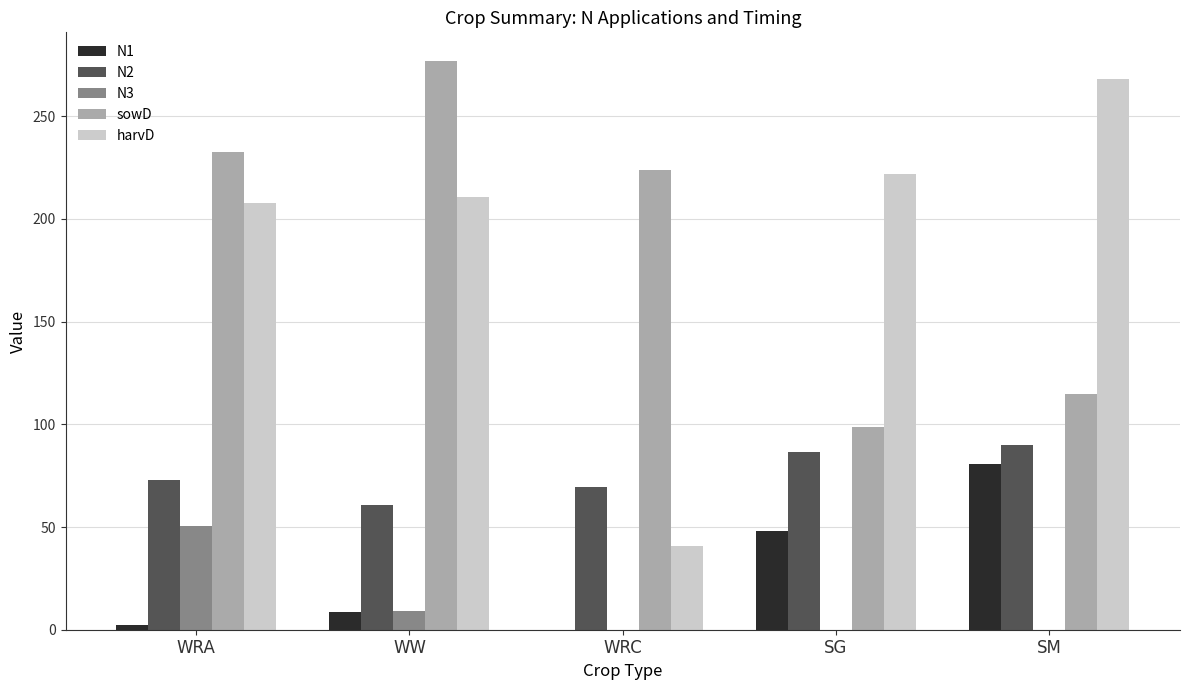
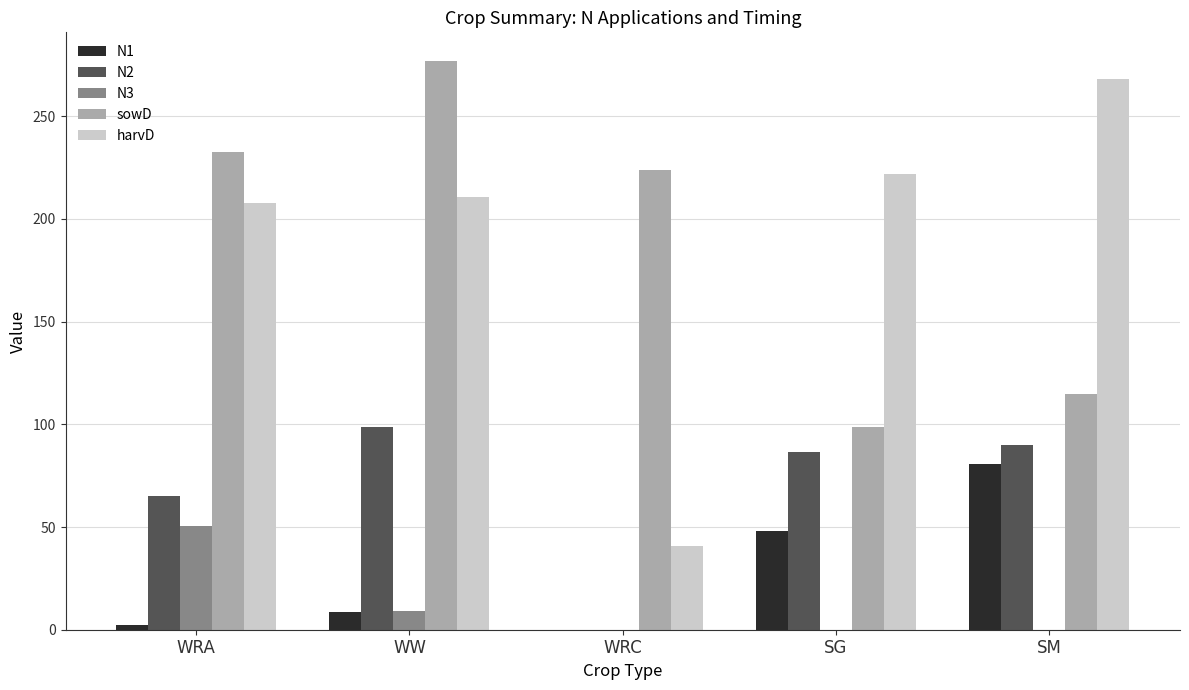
  {
    "N1": {
      "WRA": 2,
      "WW": 9,
      "WRC": 0,
      "SG": 48,
      "SM": 81
    },
    "N2": {
-     "WRA": 73,
-     "WW": 61,
-     "WRC": 69,
+     "WRA": 65,
+     "WW": 99,
+     "WRC": 0,
      "SG": 86,
      "SM": 90
    }
  }
